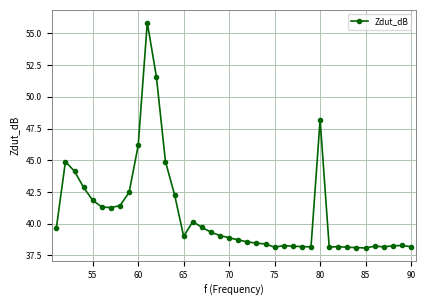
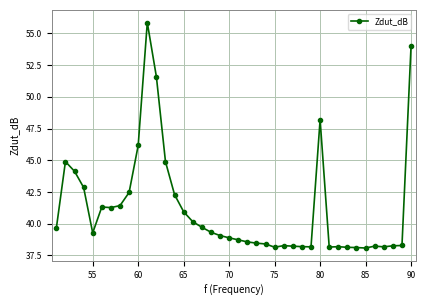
  {
-   "55": 41.8,
+   "55": 39.3,
    "60": 46.2,
-   "65": 39.0,
+   "65": 40.9,
    "70": 38.9,
    "75": 38.1,
    "80": 48.2,
    "85": 38.1,
-   "90": 38.2
+   "90": 54.0
  }
